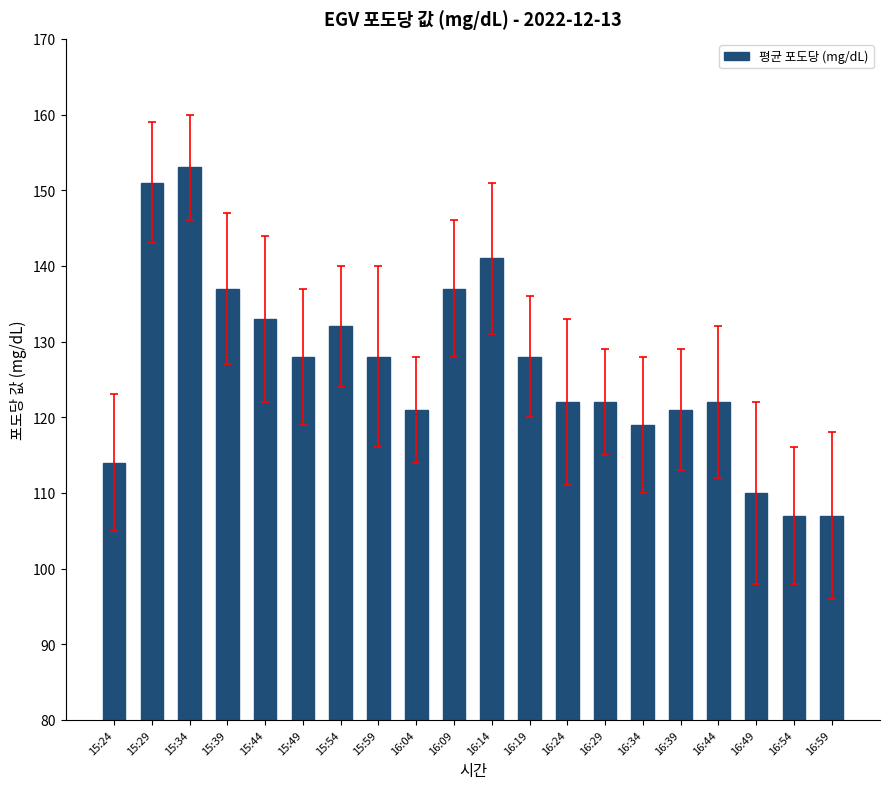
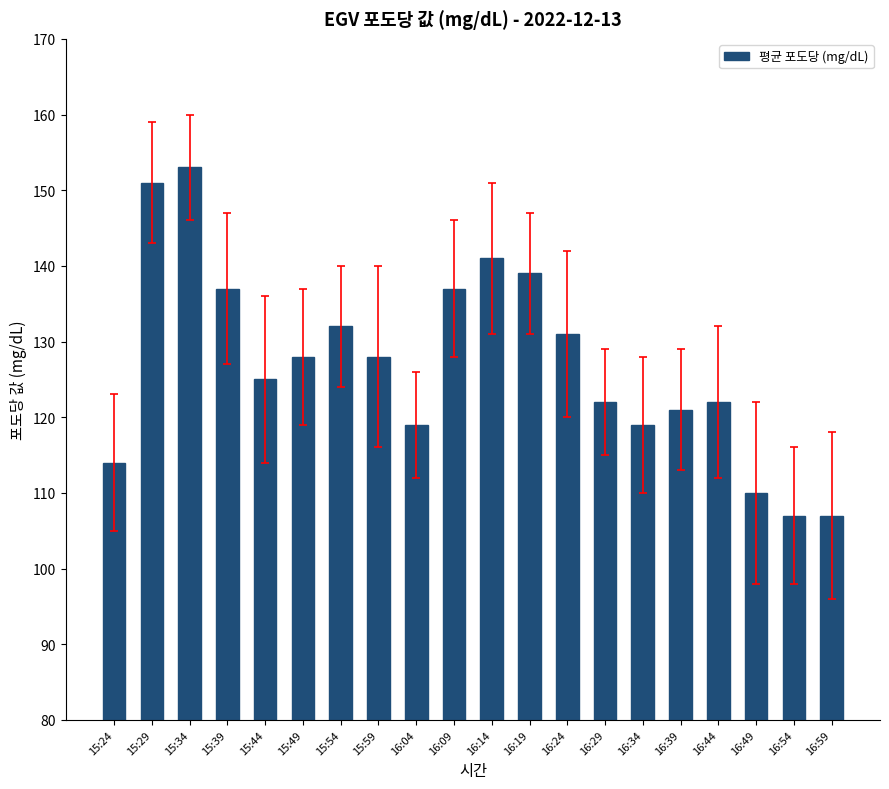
  {
    "평균 포도당 (mg/dL)": {
      "15:24": 114,
      "15:29": 151,
      "15:34": 153,
      "15:39": 137,
-     "15:44": 133,
+     "15:44": 125,
      "15:49": 128,
      "15:54": 132,
      "15:59": 128,
-     "16:04": 121,
+     "16:04": 119,
      "16:09": 137,
      "16:14": 141,
-     "16:19": 128,
-     "16:24": 122,
+     "16:19": 139,
+     "16:24": 131,
      "16:29": 122,
      "16:34": 119,
      "16:39": 121,
      "16:44": 122,
      "16:49": 110,
      "16:54": 107,
      "16:59": 107
    }
  }
